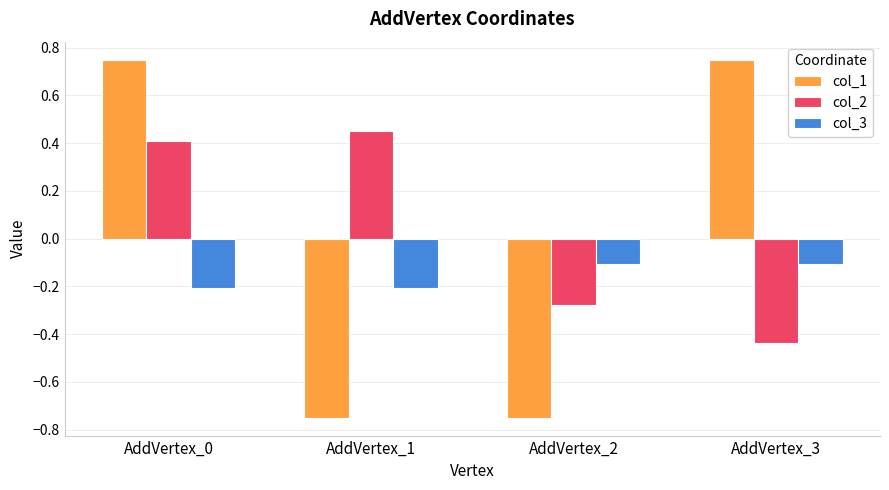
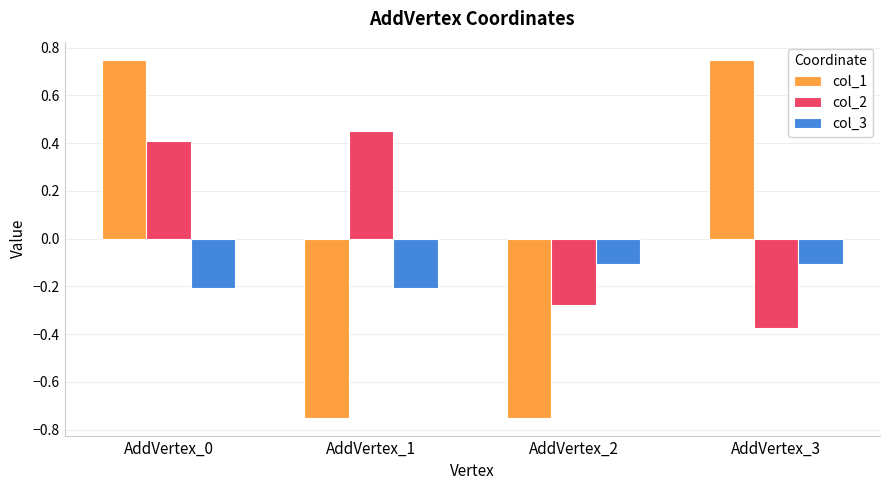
  {
    "col_1": {
      "AddVertex_0": 0.75,
      "AddVertex_1": -0.75,
      "AddVertex_2": -0.75,
      "AddVertex_3": 0.75
    },
    "col_2": {
      "AddVertex_0": 0.41,
      "AddVertex_1": 0.45,
      "AddVertex_2": -0.28,
-     "AddVertex_3": -0.44
+     "AddVertex_3": -0.38
    },
    "col_3": {
      "AddVertex_0": -0.21,
      "AddVertex_1": -0.21,
      "AddVertex_2": -0.11,
      "AddVertex_3": -0.11
    }
  }
